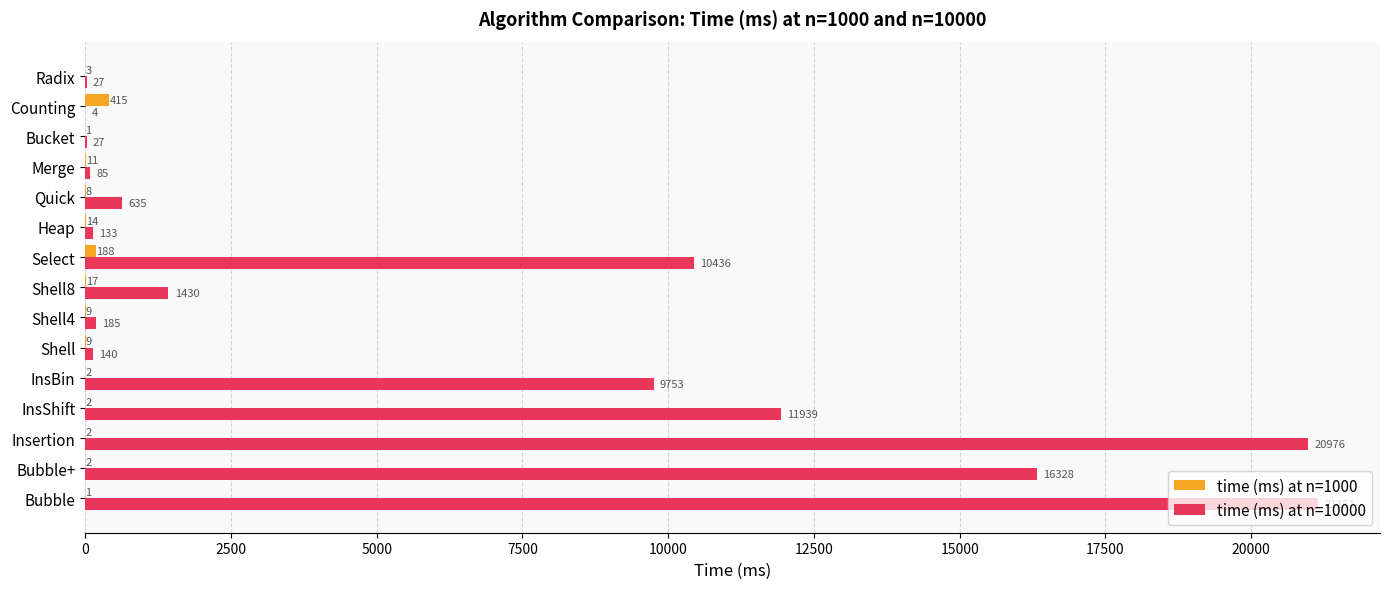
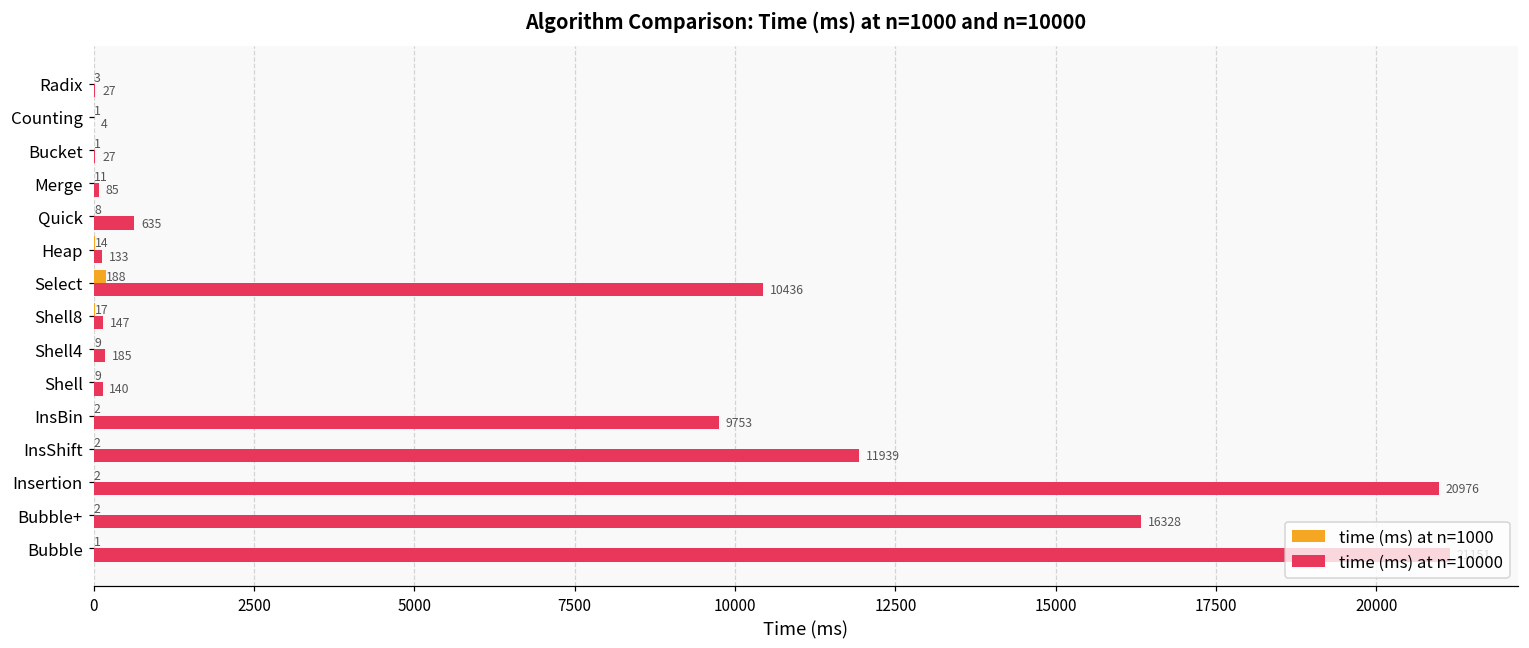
  {
    "time (ms) at n=1000": {
      "Radix": 3,
-     "Counting": 415,
+     "Counting": 1,
      "Bucket": 1,
      "Merge": 11,
      "Quick": 8,
      "Heap": 14,
      "Select": 188,
      "Shell8": 17,
      "Shell4": 9,
      "Shell": 9,
      "InsBin": 2,
      "InsShift": 2,
      "Insertion": 2,
      "Bubble+": 2,
      "Bubble": 1
    },
    "time (ms) at n=10000": {
      "Radix": 27,
      "Counting": 4,
      "Bucket": 27,
      "Merge": 85,
      "Quick": 635,
      "Heap": 133,
      "Select": 10436,
-     "Shell8": 1430,
+     "Shell8": 147,
      "Shell4": 185,
      "Shell": 140,
      "InsBin": 9753,
      "InsShift": 11939,
      "Insertion": 20976,
      "Bubble+": 16328
    }
  }
